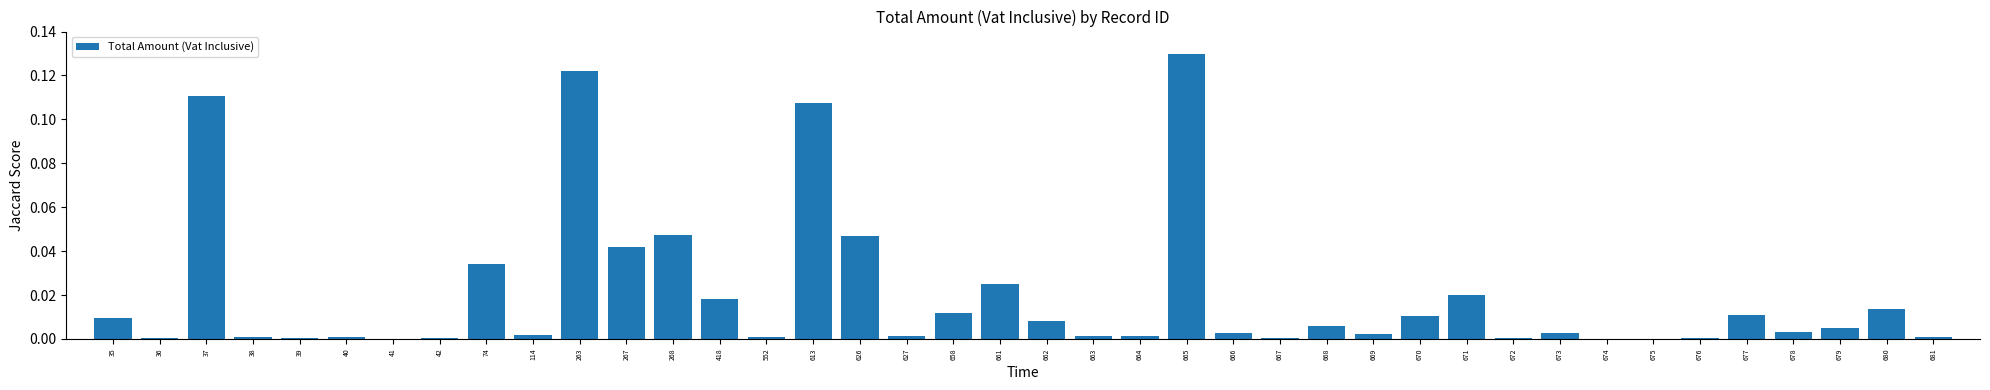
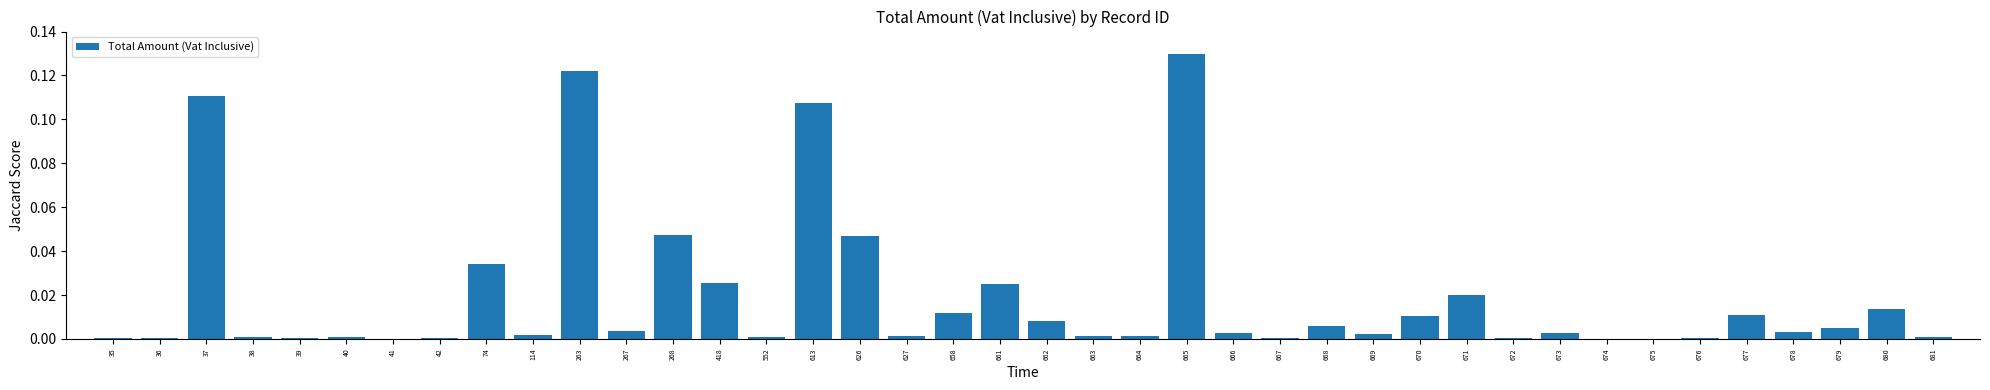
  {
-   "35": 0.010,
+   "35": 0.000,
    "37": 0.111,
    "74": 0.034,
    "114": 0.002,
    "263": 0.122,
-   "267": 0.042,
+   "267": 0.003,
    "268": 0.047,
-   "418": 0.018,
+   "418": 0.025,
    "613": 0.108,
    "626": 0.047,
    "627": 0.001,
    "658": 0.012,
    "661": 0.025,
    "662": 0.008,
    "663": 0.001,
    "664": 0.001,
    "665": 0.130,
    "666": 0.003,
    "668": 0.006,
    "669": 0.002,
    "670": 0.010,
    "671": 0.020,
    "673": 0.003,
    "677": 0.011,
    "678": 0.003,
    "679": 0.005,
    "680": 0.014
  }
